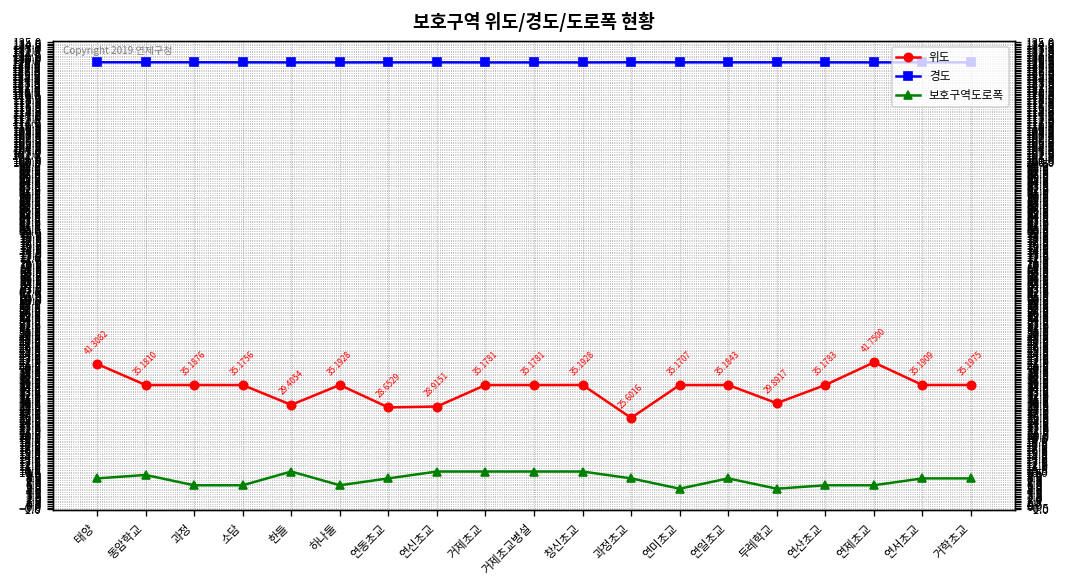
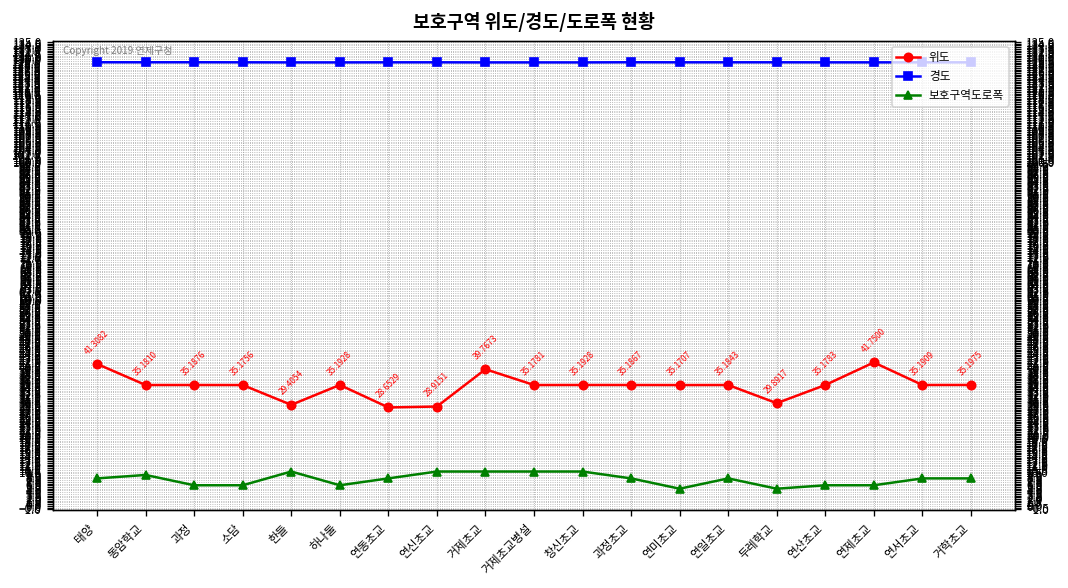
  {
    "위도": {
      "태양": 41.3082,
      "동암학교": 35.1810,
      "과정": 35.1876,
      "소담": 35.1756,
      "한들": 29.4054,
      "하나둘": 35.1928,
      "연동초교": 28.6529,
      "연신초교": 28.9151,
-     "거제초교": 35.1781,
+     "거제초교": 39.7673,
      "거제초교병설": 35.1781,
      "창신초교": 35.1928,
-     "과정초교": 25.6016,
+     "과정초교": 35.1867,
      "연미초교": 35.1707,
      "연일초교": 35.1843,
      "두레학교": 29.8917,
      "연산초교": 35.1783,
      "연제초교": 41.7500,
      "연서초교": 35.1909,
      "거학초교": 35.1975
    }
  }
